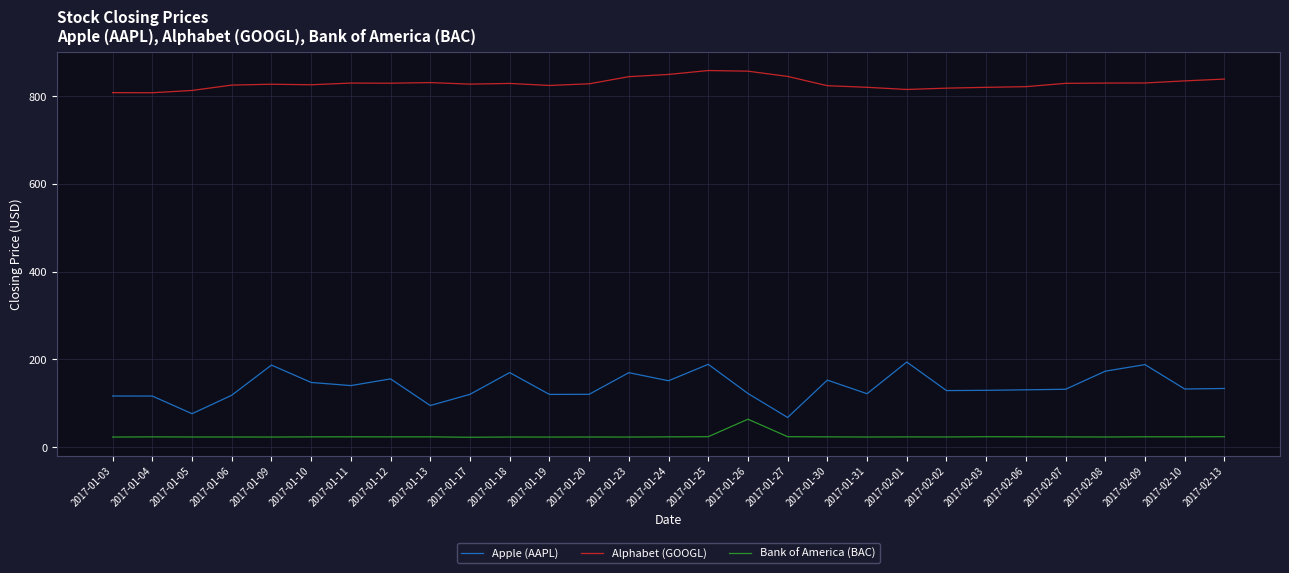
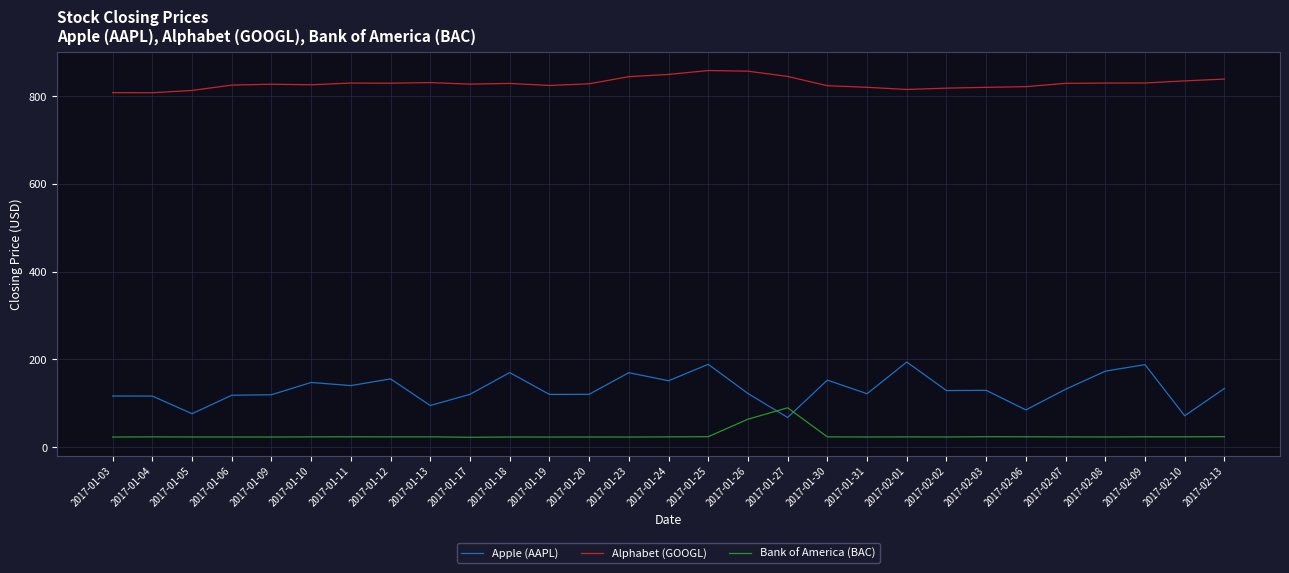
  {
    "Apple (AAPL)": {
      "2017-01-03": 120,
      "2017-01-04": 120,
      "2017-01-05": 80,
      "2017-01-06": 120,
-     "2017-01-09": 190,
+     "2017-01-09": 120,
      "2017-01-10": 150,
      "2017-01-11": 140,
      "2017-01-12": 160,
      "2017-01-13": 90,
      "2017-01-17": 120,
      "2017-01-18": 170,
      "2017-01-19": 120,
      "2017-01-20": 120,
      "2017-01-23": 170,
      "2017-01-24": 150,
      "2017-01-25": 190,
      "2017-01-26": 120,
      "2017-01-27": 70,
      "2017-01-30": 150,
      "2017-01-31": 120,
      "2017-02-01": 190,
      "2017-02-02": 130,
      "2017-02-03": 130,
-     "2017-02-06": 130,
+     "2017-02-06": 80,
      "2017-02-07": 130,
      "2017-02-08": 170,
      "2017-02-09": 190,
-     "2017-02-10": 130,
+     "2017-02-10": 70,
      "2017-02-13": 130
    },
    "Alphabet (GOOGL)": {
      "2017-01-03": 810,
      "2017-01-04": 810,
      "2017-01-05": 810,
      "2017-01-06": 830,
      "2017-01-09": 830,
      "2017-01-10": 830,
      "2017-01-11": 830,
      "2017-01-12": 830,
      "2017-01-13": 830,
      "2017-01-17": 830,
      "2017-01-18": 830,
      "2017-01-19": 820,
      "2017-01-20": 830,
      "2017-01-23": 840,
      "2017-01-24": 850,
      "2017-01-25": 860,
      "2017-01-26": 860,
      "2017-01-27": 850,
      "2017-01-30": 820,
      "2017-01-31": 820,
      "2017-02-01": 820,
      "2017-02-02": 820,
      "2017-02-03": 820,
      "2017-02-06": 820,
      "2017-02-07": 830,
      "2017-02-08": 830,
      "2017-02-09": 830,
      "2017-02-10": 830,
      "2017-02-13": 840
    },
    "Bank of America (BAC)": {
      "2017-01-03": 20,
      "2017-01-04": 20,
      "2017-01-05": 20,
      "2017-01-06": 20,
      "2017-01-09": 20,
      "2017-01-10": 20,
      "2017-01-11": 20,
      "2017-01-12": 20,
      "2017-01-13": 20,
      "2017-01-17": 20,
      "2017-01-18": 20,
      "2017-01-19": 20,
      "2017-01-20": 20,
      "2017-01-23": 20,
      "2017-01-24": 20,
      "2017-01-25": 20,
      "2017-01-26": 60,
-     "2017-01-27": 20,
+     "2017-01-27": 90,
      "2017-01-30": 20,
      "2017-01-31": 20,
      "2017-02-01": 20,
      "2017-02-02": 20,
      "2017-02-03": 20,
      "2017-02-06": 20,
      "2017-02-07": 20,
      "2017-02-08": 20,
      "2017-02-09": 20,
      "2017-02-10": 20,
      "2017-02-13": 20
    }
  }
